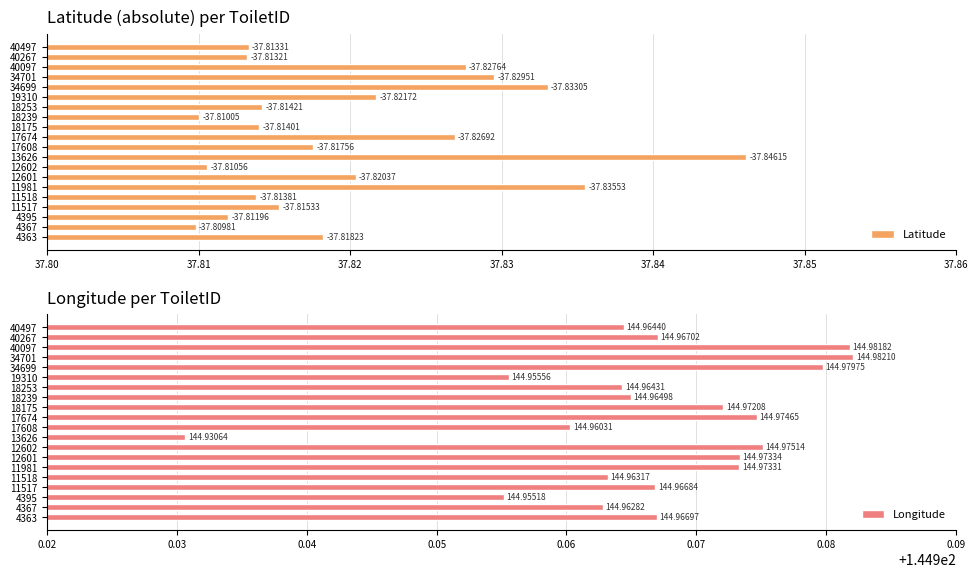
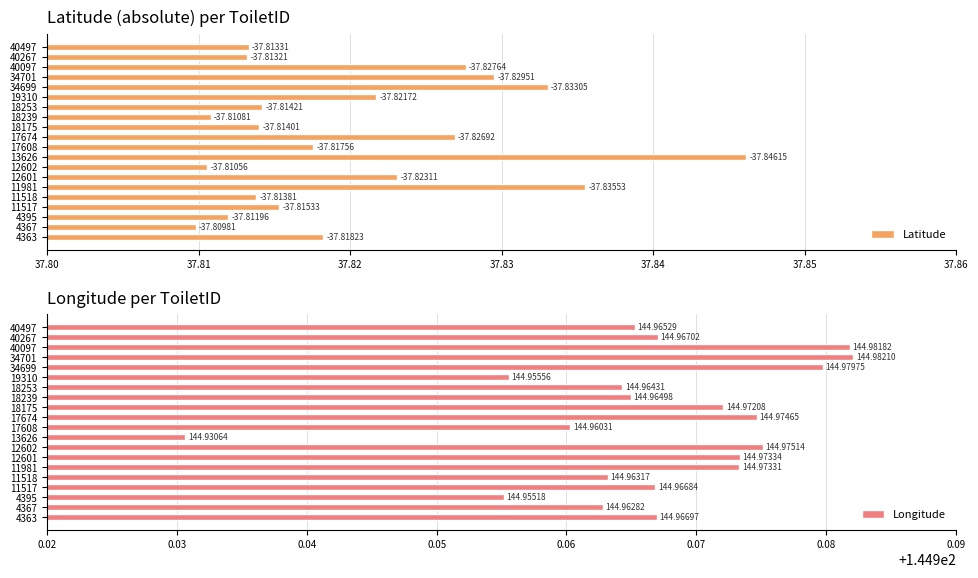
  {
    "Latitude (absolute) per ToiletID": {
-     "18239": -37.81005,
-     "12601": -37.82037
+     "18239": -37.81081,
+     "12601": -37.82311
    },
    "Longitude per ToiletID": {
-     "40497": 144.96440,
+     "40497": 144.96529,
      "40267": 144.96702,
      "40097": 144.98182,
      "34701": 144.98210,
      "34699": 144.97975,
      "19310": 144.95556,
      "18253": 144.96431,
      "18239": 144.96498,
      "18175": 144.97208,
      "17674": 144.97465,
      "17608": 144.96031,
      "13626": 144.93064,
      "12602": 144.97514,
      "12601": 144.97334,
      "11981": 144.97331,
      "11518": 144.96317,
      "11517": 144.96684,
      "4395": 144.95518,
      "4367": 144.96282,
      "4363": 144.96697
    }
  }
